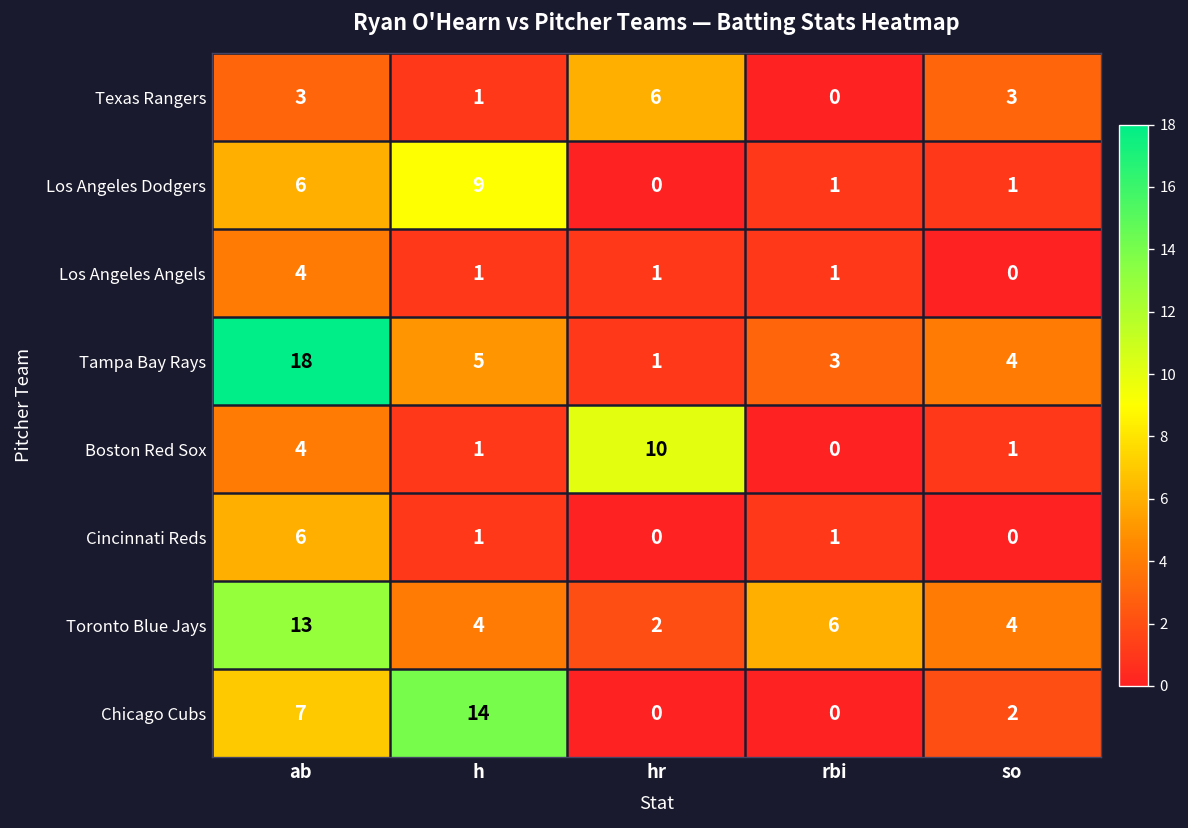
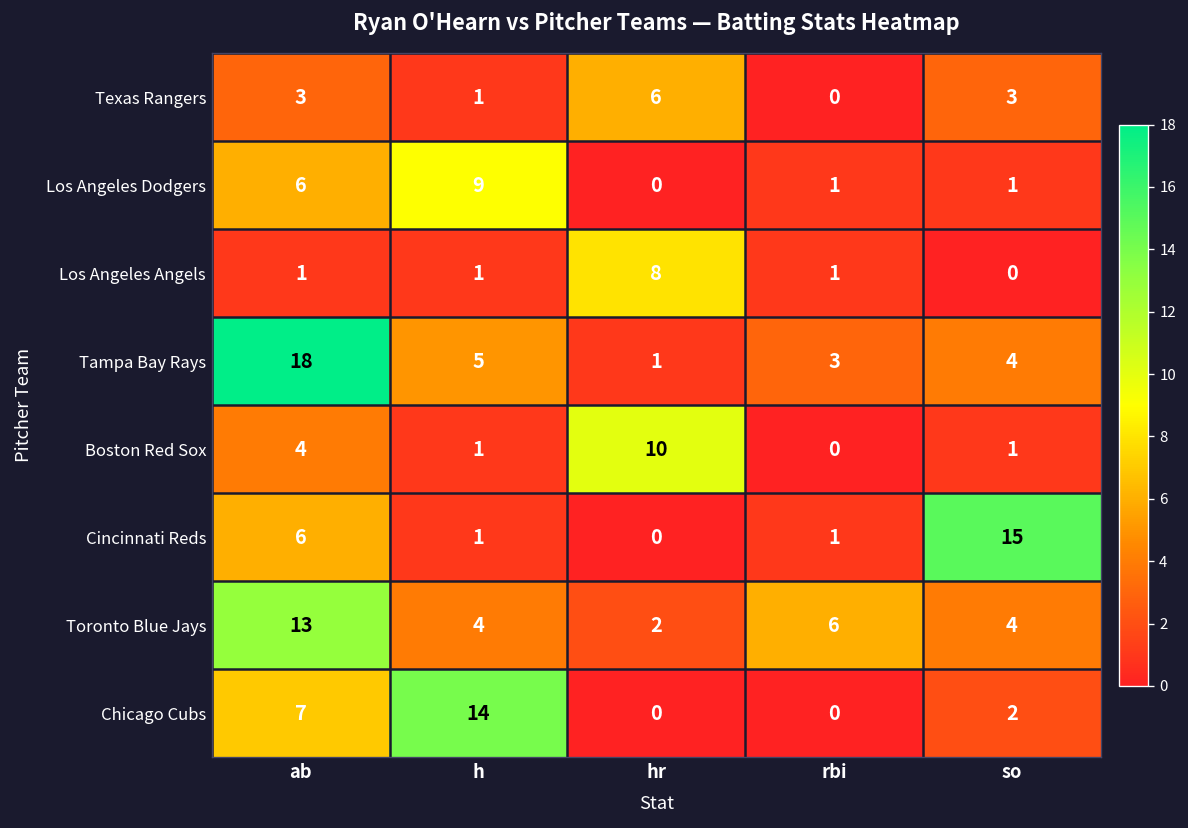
  {
    "Texas Rangers": {
      "ab": 3,
      "h": 1,
      "hr": 6,
      "rbi": 0,
      "so": 3
    },
    "Los Angeles Dodgers": {
      "ab": 6,
      "h": 9,
      "hr": 0,
      "rbi": 1,
      "so": 1
    },
    "Los Angeles Angels": {
-     "ab": 4,
+     "ab": 1,
      "h": 1,
-     "hr": 1,
+     "hr": 8,
      "rbi": 1,
      "so": 0
    },
    "Tampa Bay Rays": {
      "ab": 18,
      "h": 5,
      "hr": 1,
      "rbi": 3,
      "so": 4
    },
    "Boston Red Sox": {
      "ab": 4,
      "h": 1,
      "hr": 10,
      "rbi": 0,
      "so": 1
    },
    "Cincinnati Reds": {
      "ab": 6,
      "h": 1,
      "hr": 0,
      "rbi": 1,
-     "so": 0
+     "so": 15
    },
    "Toronto Blue Jays": {
      "ab": 13,
      "h": 4,
      "hr": 2,
      "rbi": 6,
      "so": 4
    },
    "Chicago Cubs": {
      "ab": 7,
      "h": 14,
      "hr": 0,
      "rbi": 0,
      "so": 2
    }
  }
